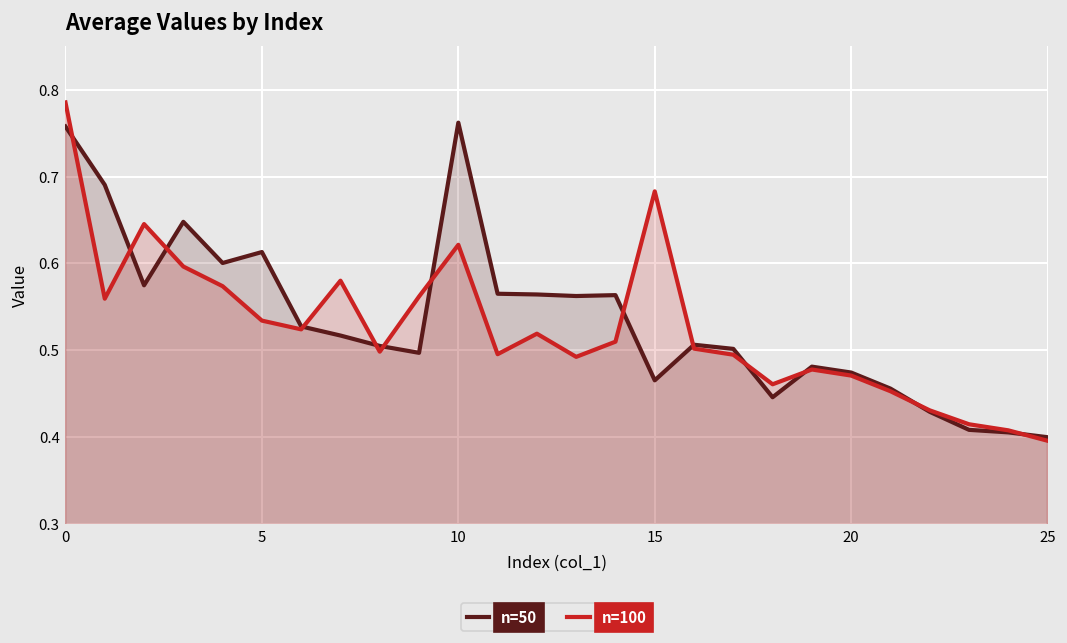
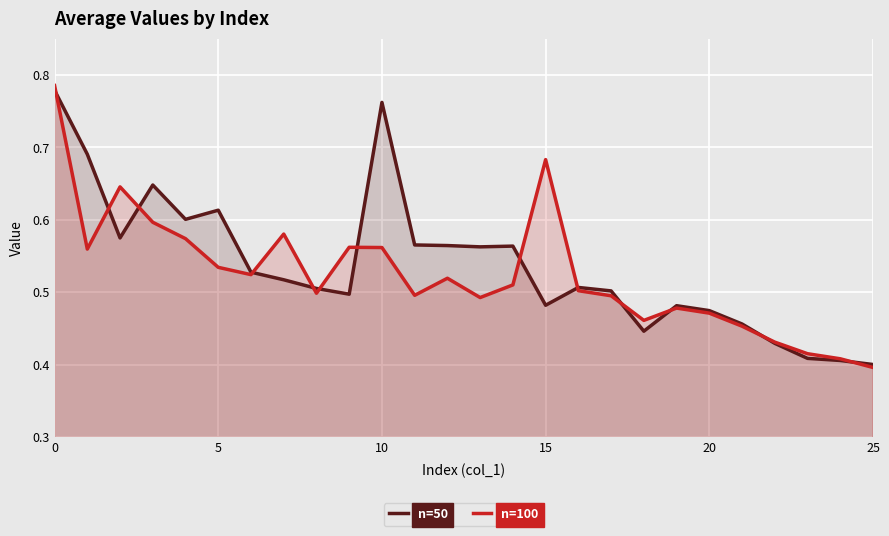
  {
    "n=50": {
-     "0": 0.76,
+     "0": 0.78,
      "5": 0.61,
      "10": 0.76,
-     "15": 0.47,
+     "15": 0.48,
      "20": 0.47,
      "25": 0.40
    },
    "n=100": {
      "0": 0.79,
      "5": 0.53,
-     "10": 0.62,
+     "10": 0.56,
      "15": 0.68,
      "20": 0.47,
      "25": 0.40
    }
  }
